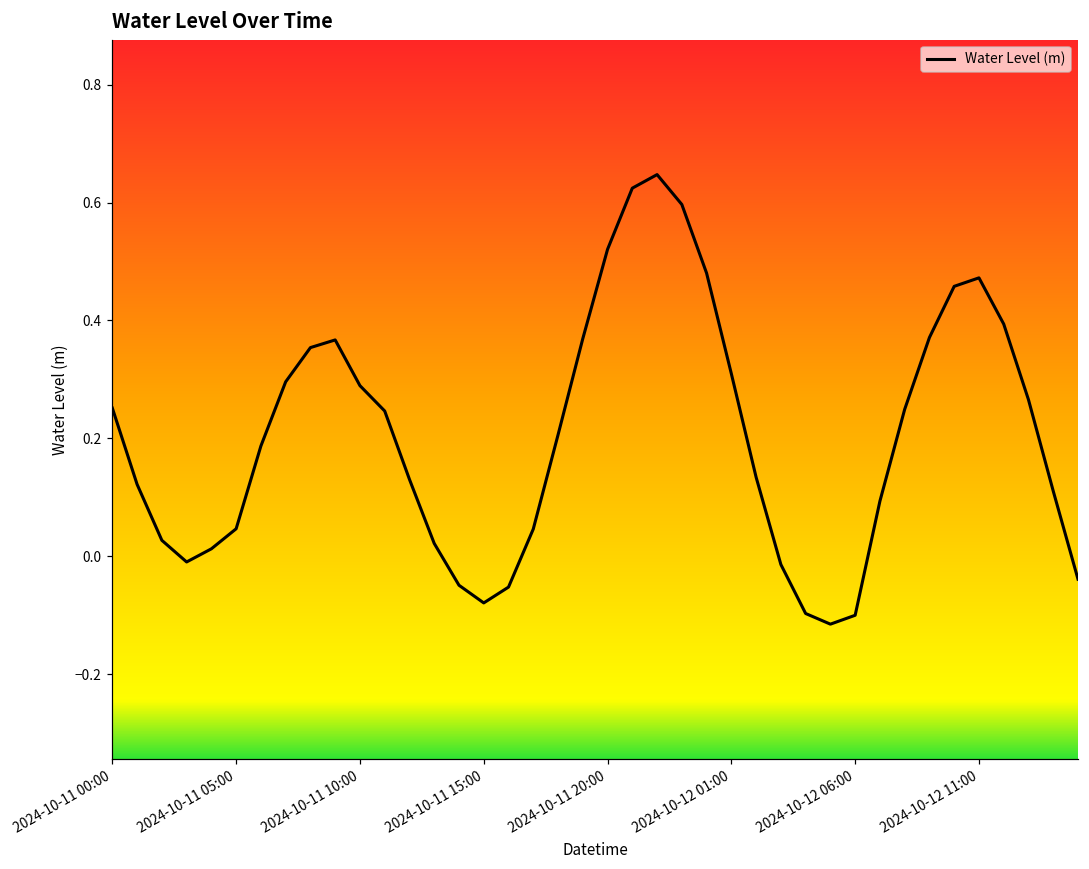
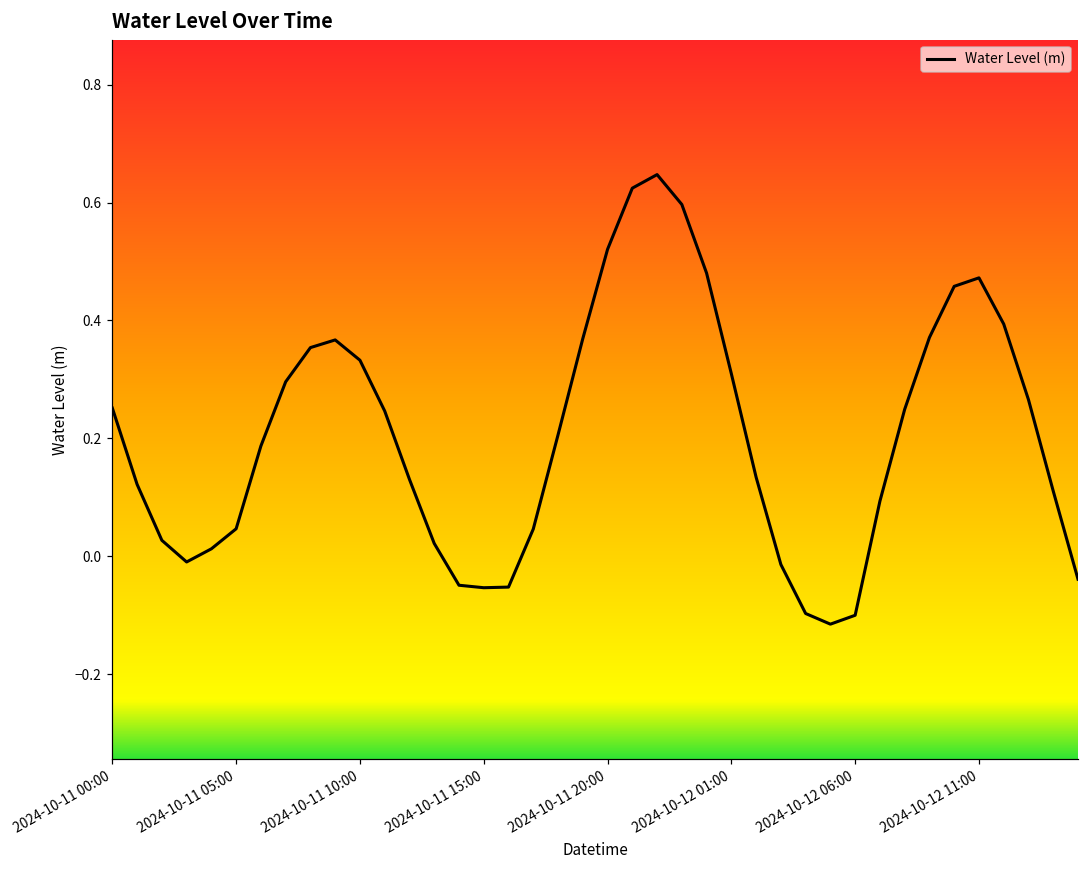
  {
    "2024-10-11 00:00": 0.25,
    "2024-10-11 05:00": 0.05,
-   "2024-10-11 10:00": 0.29,
-   "2024-10-11 15:00": -0.08,
+   "2024-10-11 10:00": 0.33,
+   "2024-10-11 15:00": -0.05,
    "2024-10-11 20:00": 0.52,
    "2024-10-12 01:00": 0.31,
    "2024-10-12 06:00": -0.10,
    "2024-10-12 11:00": 0.47
  }
